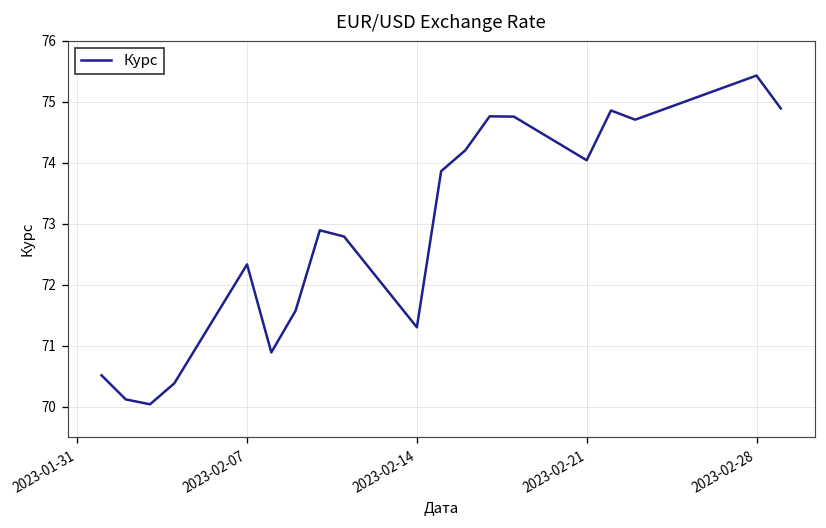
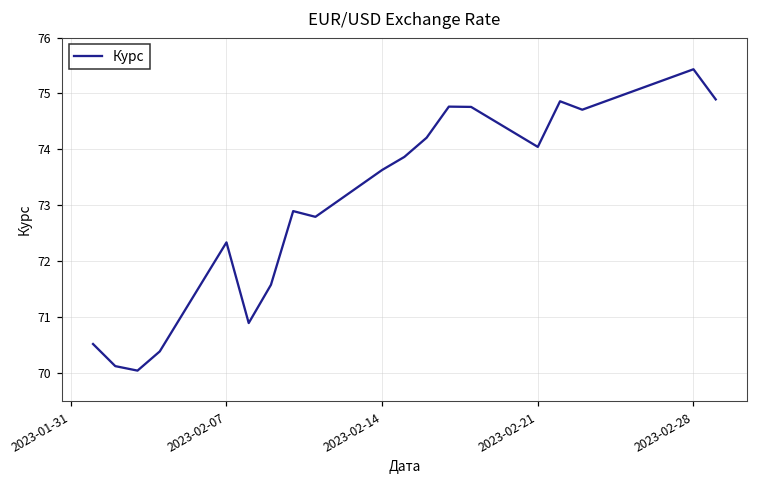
  {
    "2023-02-07": 72.3,
-   "2023-02-14": 71.3,
+   "2023-02-14": 73.6,
    "2023-02-21": 74.0,
    "2023-02-28": 75.4
  }
